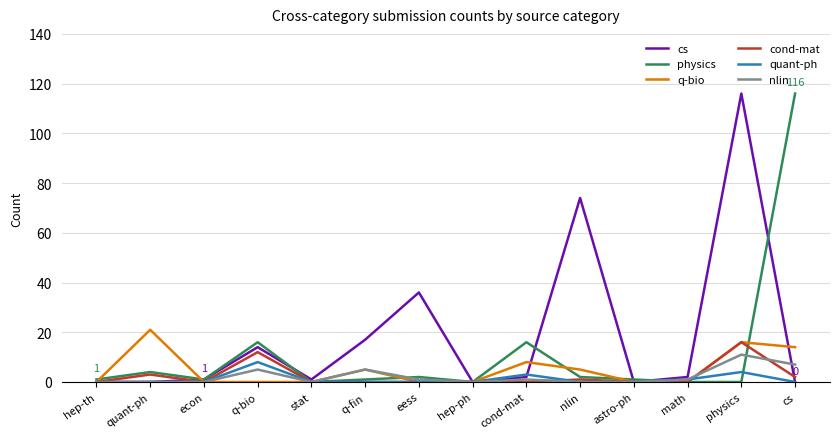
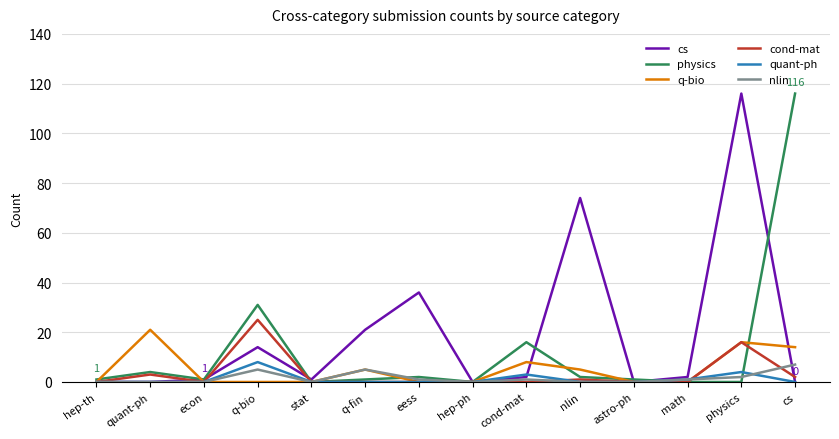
  {
    "cs": {
      "q-bio": 14,
-     "q-fin": 17,
+     "q-fin": 21,
      "eess": 36,
      "nlin": 74,
      "physics": 116
    },
    "physics": {
-     "q-bio": 16,
+     "q-bio": 31,
      "cond-mat": 16,
      "physics": 0
    },
    "q-bio": {
      "quant-ph": 21,
      "q-bio": 0,
      "cond-mat": 8,
      "nlin": 5,
      "cs": 14
    },
    "cond-mat": {
-     "q-bio": 12
+     "q-bio": 25
    },
    "quant-ph": {
      "q-bio": 8,
      "physics": 4
    },
    "nlin": {
      "q-bio": 5,
-     "physics": 11
+     "physics": 2
    }
  }
